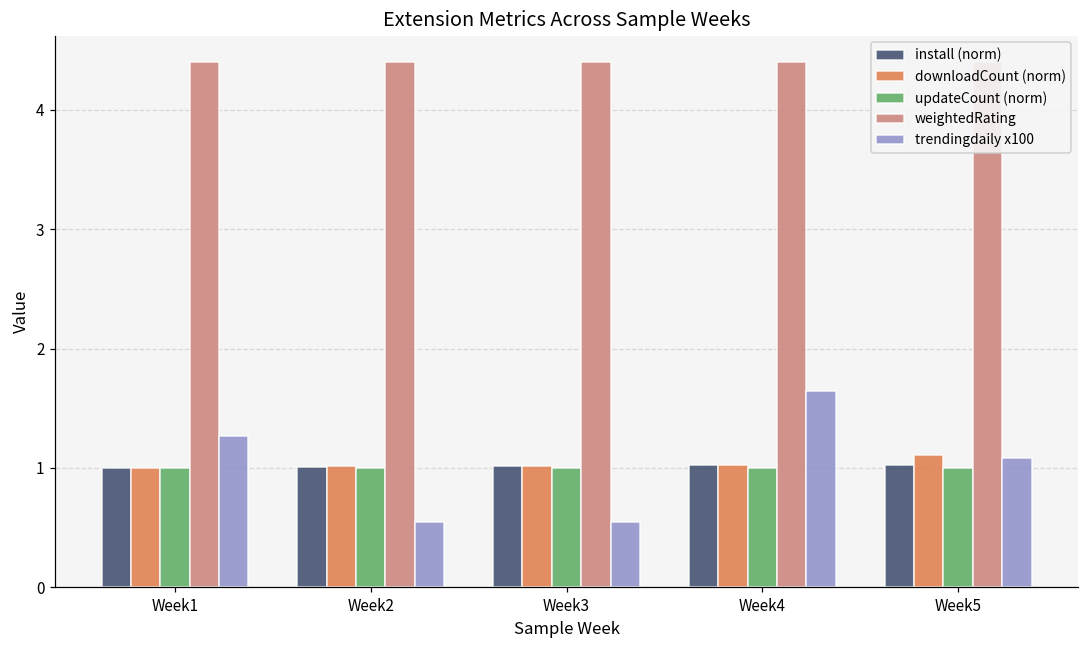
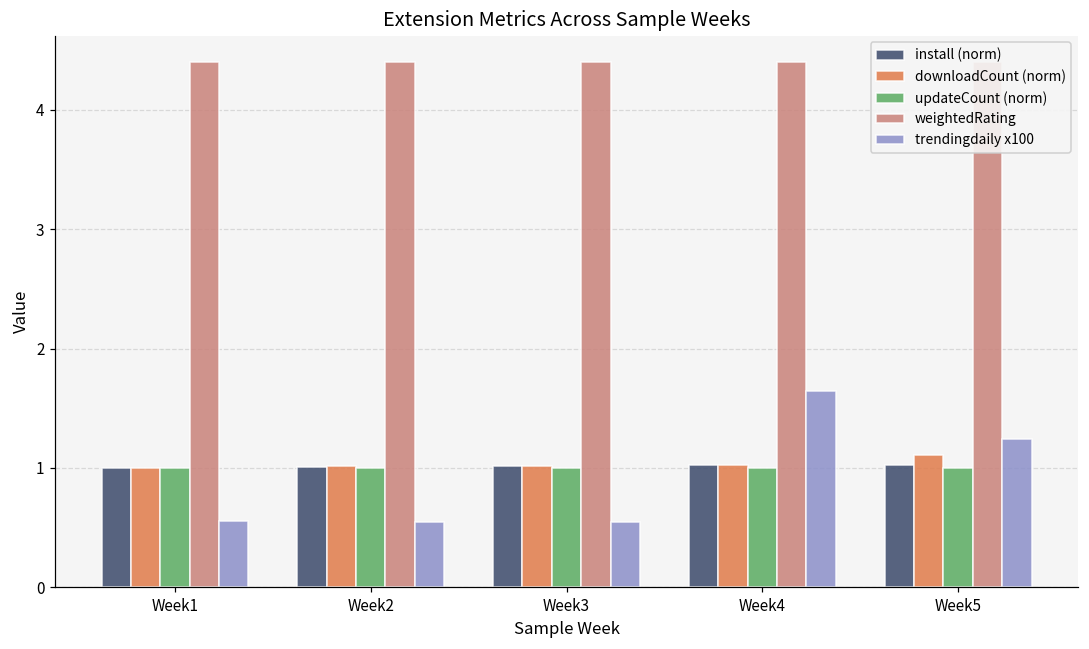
  {
    "install (norm)": {
      "Week1": 1.00,
      "Week2": 1.01,
      "Week3": 1.01,
      "Week4": 1.02,
      "Week5": 1.03
    },
    "updateCount (norm)": {
      "Week1": 1.00,
      "Week2": 1.00,
      "Week3": 1.00,
      "Week4": 1.00,
      "Week5": 1.00
    },
    "trendingdaily x100": {
-     "Week1": 1.27,
+     "Week1": 0.55,
      "Week2": 0.55,
      "Week3": 0.54,
      "Week4": 1.64,
-     "Week5": 1.09
+     "Week5": 1.24
    }
  }
